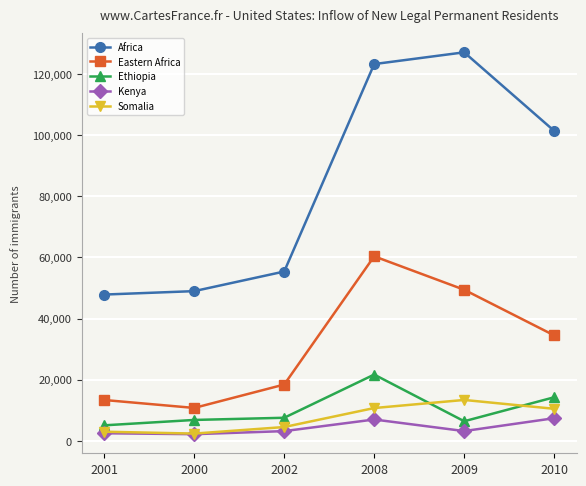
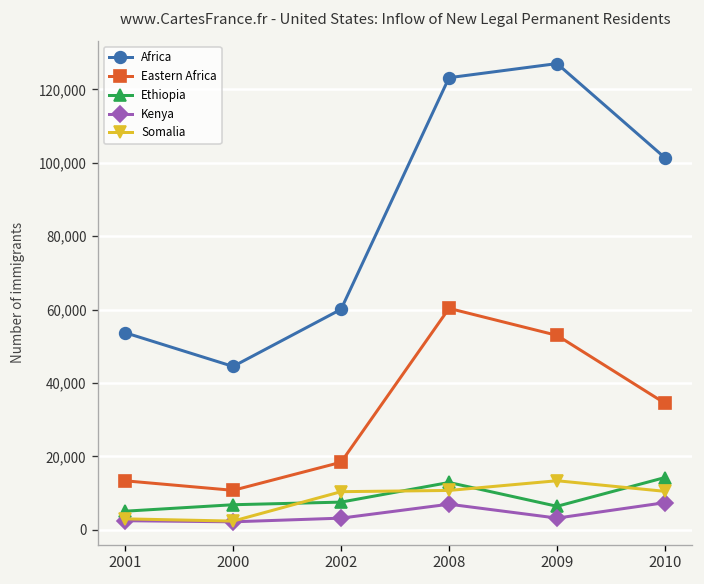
  {
    "Africa": {
-     "2001": "48,000",
-     "2000": "49,000",
-     "2002": "55,000",
+     "2001": "54,000",
+     "2000": "45,000",
+     "2002": "60,000",
      "2008": "123,000",
      "2009": "127,000",
      "2010": "101,000"
    },
    "Eastern Africa": {
      "2001": "13,000",
      "2000": "11,000",
      "2002": "18,000",
      "2008": "60,000",
-     "2009": "49,000",
+     "2009": "53,000",
      "2010": "34,000"
    },
    "Ethiopia": {
      "2001": "5,000",
      "2000": "7,000",
      "2002": "8,000",
-     "2008": "22,000",
+     "2008": "13,000",
      "2009": "6,000",
      "2010": "14,000"
    },
    "Kenya": {
      "2002": "3,000",
      "2008": "7,000",
      "2009": "3,000",
      "2010": "7,000"
    },
    "Somalia": {
-     "2002": "5,000",
+     "2002": "10,000",
      "2008": "11,000",
      "2009": "13,000",
      "2010": "10,000"
    }
  }
